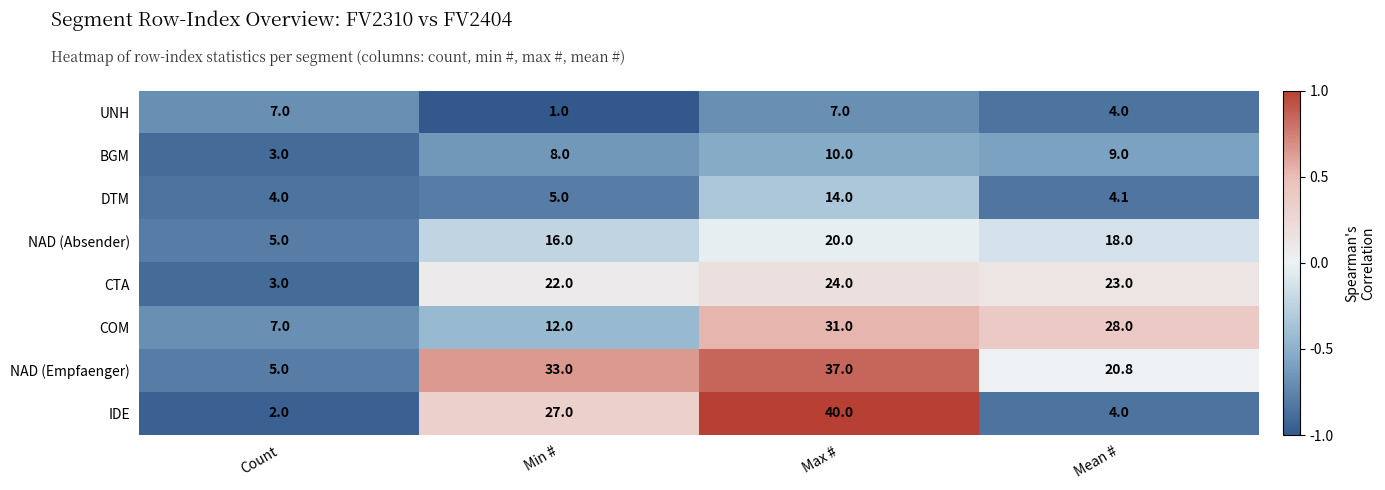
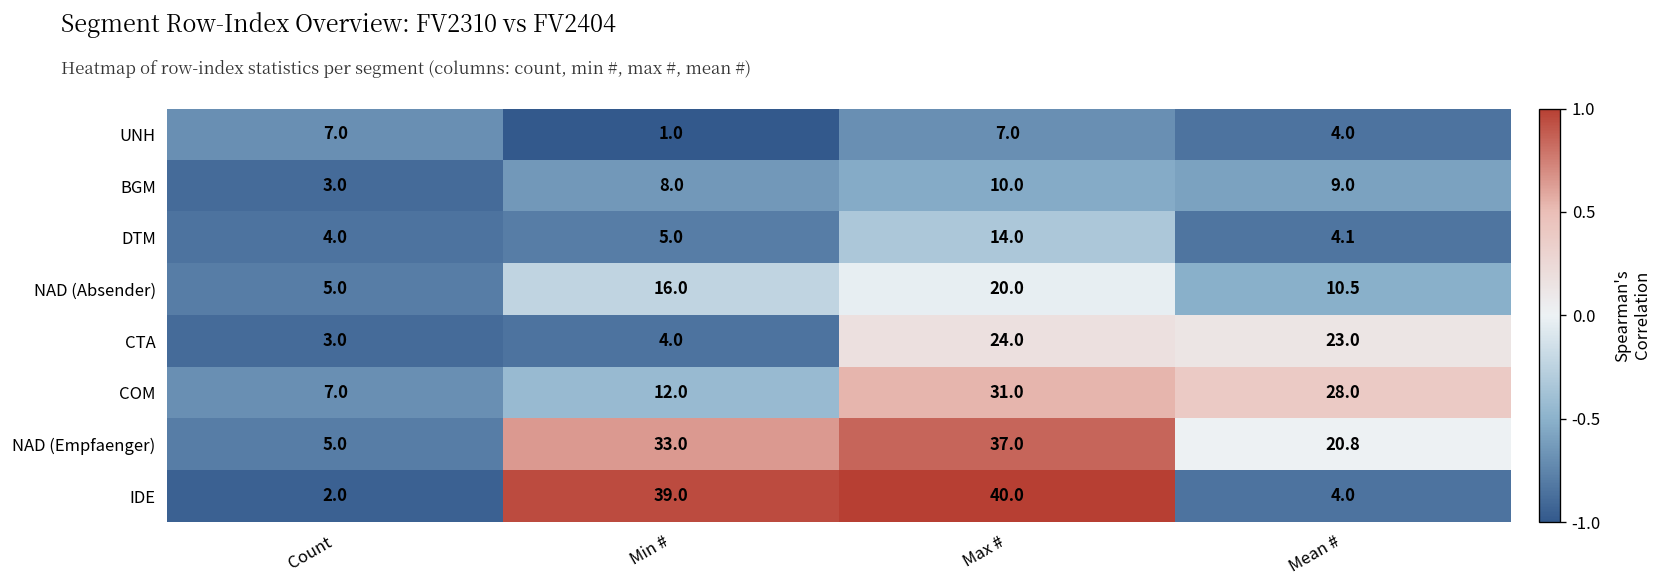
  {
    "UNH": {
      "Count": 7.0,
      "Min #": 1.0,
      "Max #": 7.0,
      "Mean #": 4.0
    },
    "BGM": {
      "Count": 3.0,
      "Min #": 8.0,
      "Max #": 10.0,
      "Mean #": 9.0
    },
    "DTM": {
      "Count": 4.0,
      "Min #": 5.0,
      "Max #": 14.0,
      "Mean #": 4.1
    },
    "NAD (Absender)": {
      "Count": 5.0,
      "Min #": 16.0,
      "Max #": 20.0,
-     "Mean #": 18.0
+     "Mean #": 10.5
    },
    "CTA": {
      "Count": 3.0,
-     "Min #": 22.0,
+     "Min #": 4.0,
      "Max #": 24.0,
      "Mean #": 23.0
    },
    "COM": {
      "Count": 7.0,
      "Min #": 12.0,
      "Max #": 31.0,
      "Mean #": 28.0
    },
    "NAD (Empfaenger)": {
      "Count": 5.0,
      "Min #": 33.0,
      "Max #": 37.0,
      "Mean #": 20.8
    },
    "IDE": {
      "Count": 2.0,
-     "Min #": 27.0,
+     "Min #": 39.0,
      "Max #": 40.0,
      "Mean #": 4.0
    }
  }
